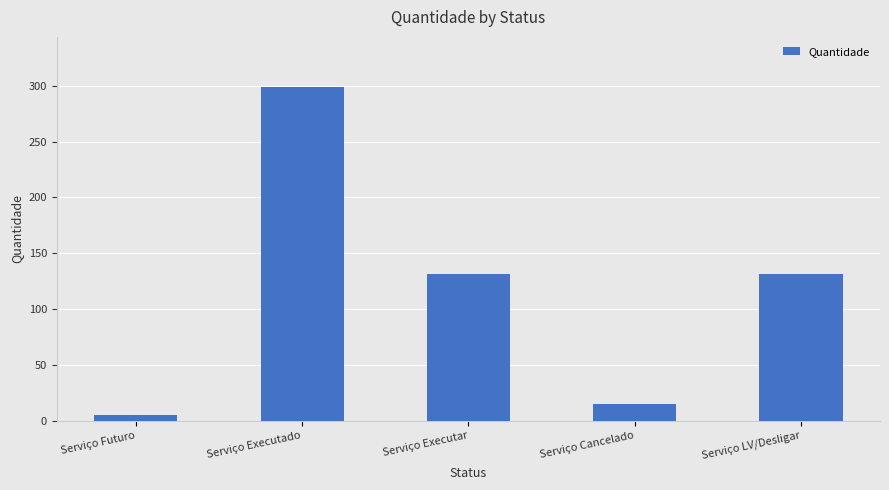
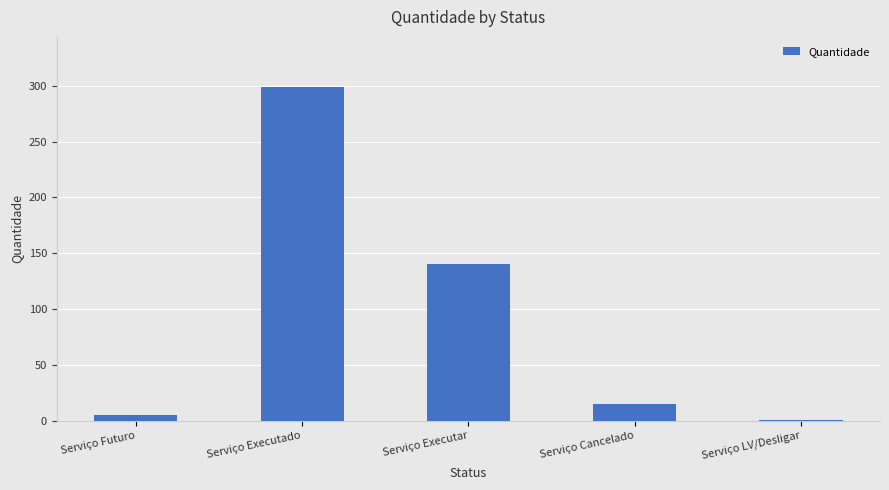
  {
    "Serviço Futuro": 5,
    "Serviço Executado": 299,
-   "Serviço Executar": 131,
+   "Serviço Executar": 140,
    "Serviço Cancelado": 15,
-   "Serviço LV/Desligar": 131
+   "Serviço LV/Desligar": 1
  }
